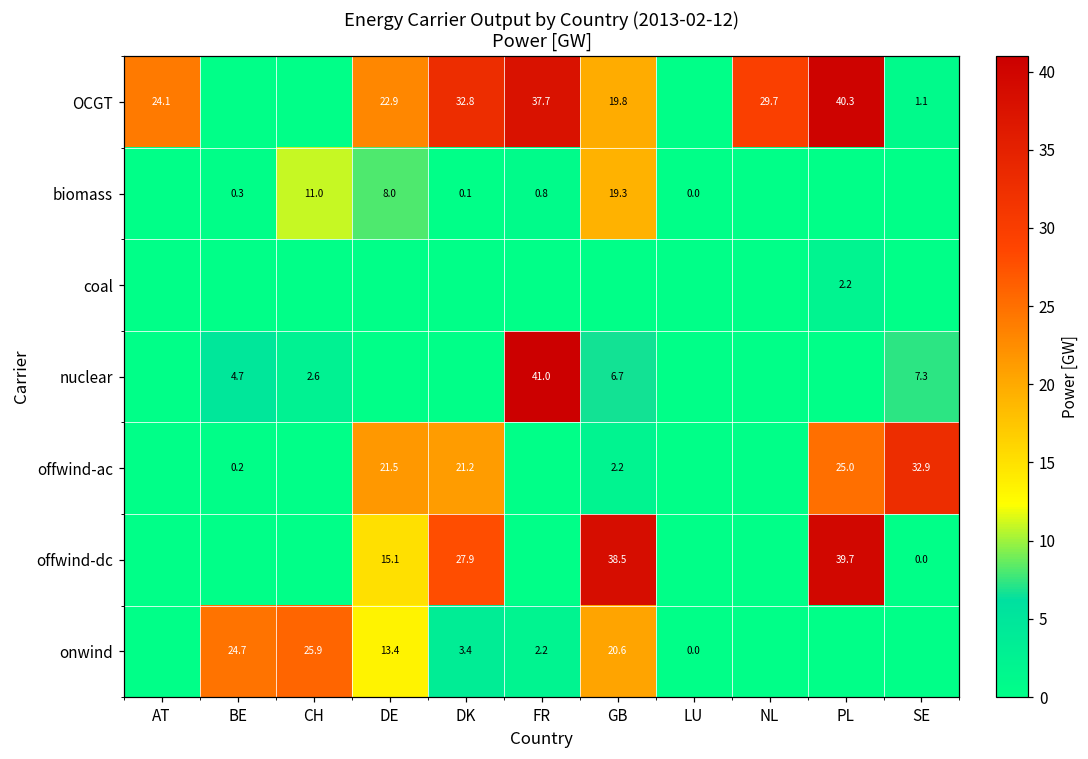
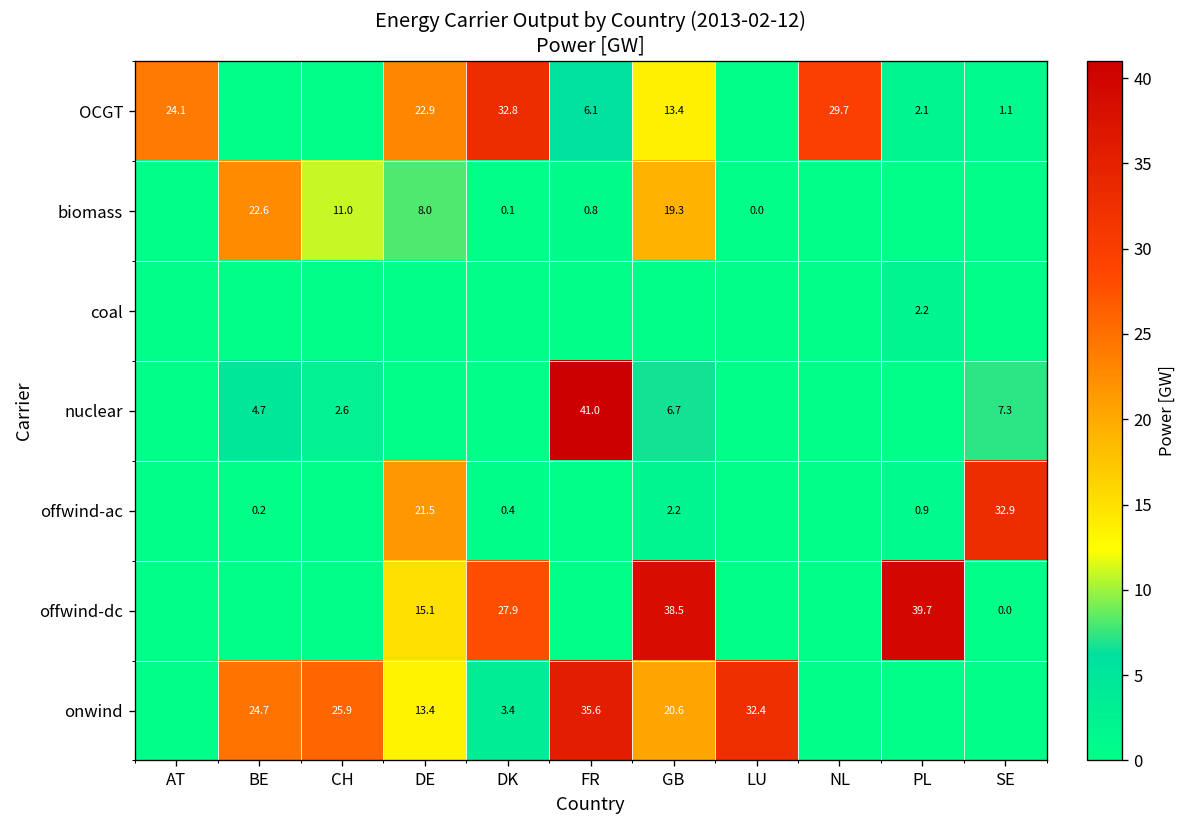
  {
    "OCGT": {
      "AT": 24.1,
      "DE": 22.9,
      "DK": 32.8,
-     "FR": 37.7,
-     "GB": 19.8,
+     "FR": 6.1,
+     "GB": 13.4,
      "NL": 29.7,
-     "PL": 40.3,
+     "PL": 2.1,
      "SE": 1.1
    },
    "biomass": {
-     "BE": 0.3,
+     "BE": 22.6,
      "CH": 11.0,
      "DE": 8.0,
      "DK": 0.1,
      "FR": 0.8,
      "GB": 19.3,
      "LU": 0.0
    },
    "coal": {
      "PL": 2.2
    },
    "nuclear": {
      "BE": 4.7,
      "CH": 2.6,
      "FR": 41.0,
      "GB": 6.7,
      "SE": 7.3
    },
    "offwind-ac": {
      "BE": 0.2,
      "DE": 21.5,
-     "DK": 21.2,
+     "DK": 0.4,
      "GB": 2.2,
-     "PL": 25.0,
+     "PL": 0.9,
      "SE": 32.9
    },
    "offwind-dc": {
      "DE": 15.1,
      "DK": 27.9,
      "GB": 38.5,
      "PL": 39.7,
      "SE": 0.0
    },
    "onwind": {
      "BE": 24.7,
      "CH": 25.9,
      "DE": 13.4,
      "DK": 3.4,
-     "FR": 2.2,
+     "FR": 35.6,
      "GB": 20.6,
-     "LU": 0.0
+     "LU": 32.4
    }
  }
